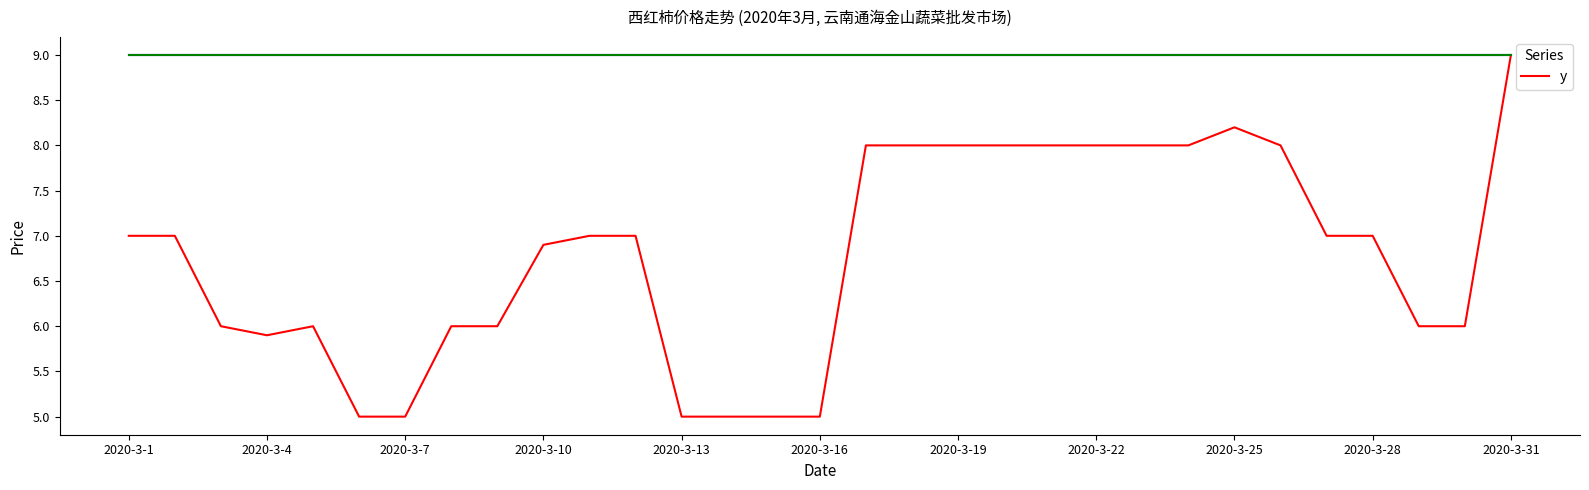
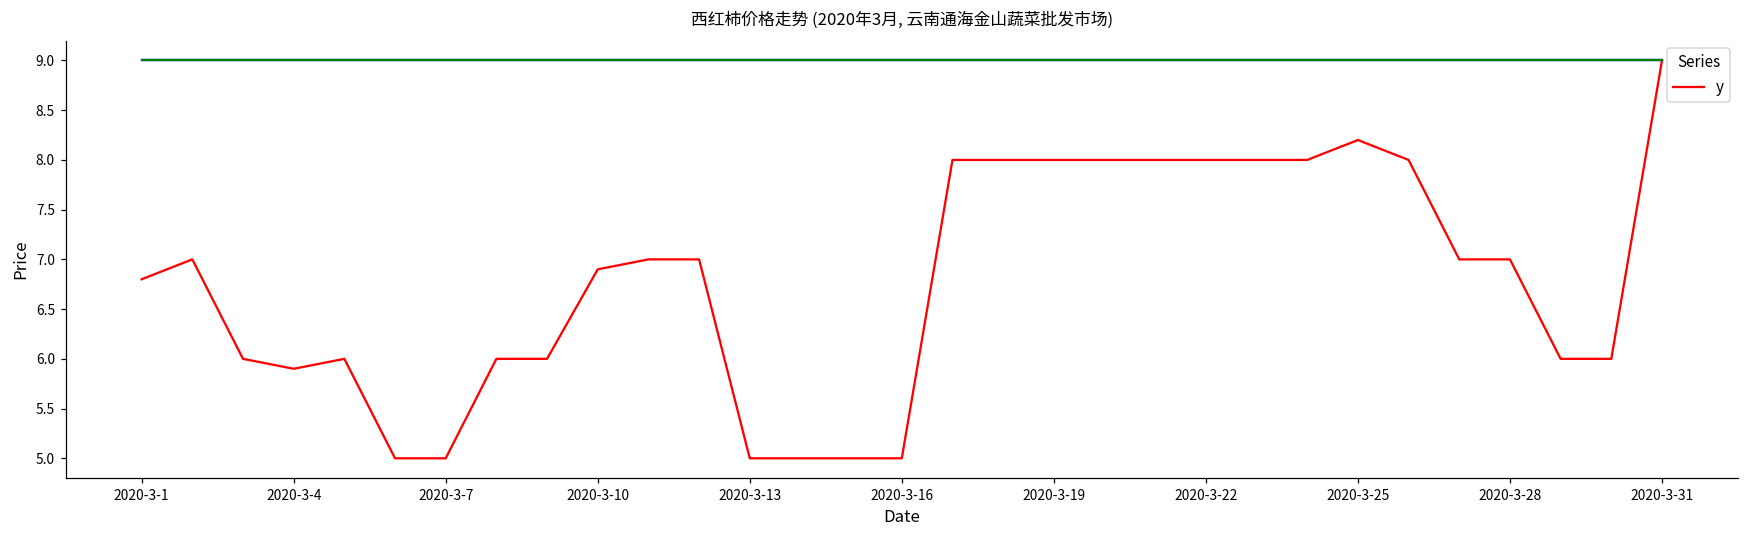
  {
    "y": {
-     "2020-3-1": 7.0,
+     "2020-3-1": 6.8,
      "2020-3-4": 5.9,
      "2020-3-7": 5.0,
      "2020-3-10": 6.9,
      "2020-3-13": 5.0,
      "2020-3-16": 5.0,
      "2020-3-19": 8.0,
      "2020-3-22": 8.0,
      "2020-3-25": 8.2,
      "2020-3-28": 7.0
    }
  }
